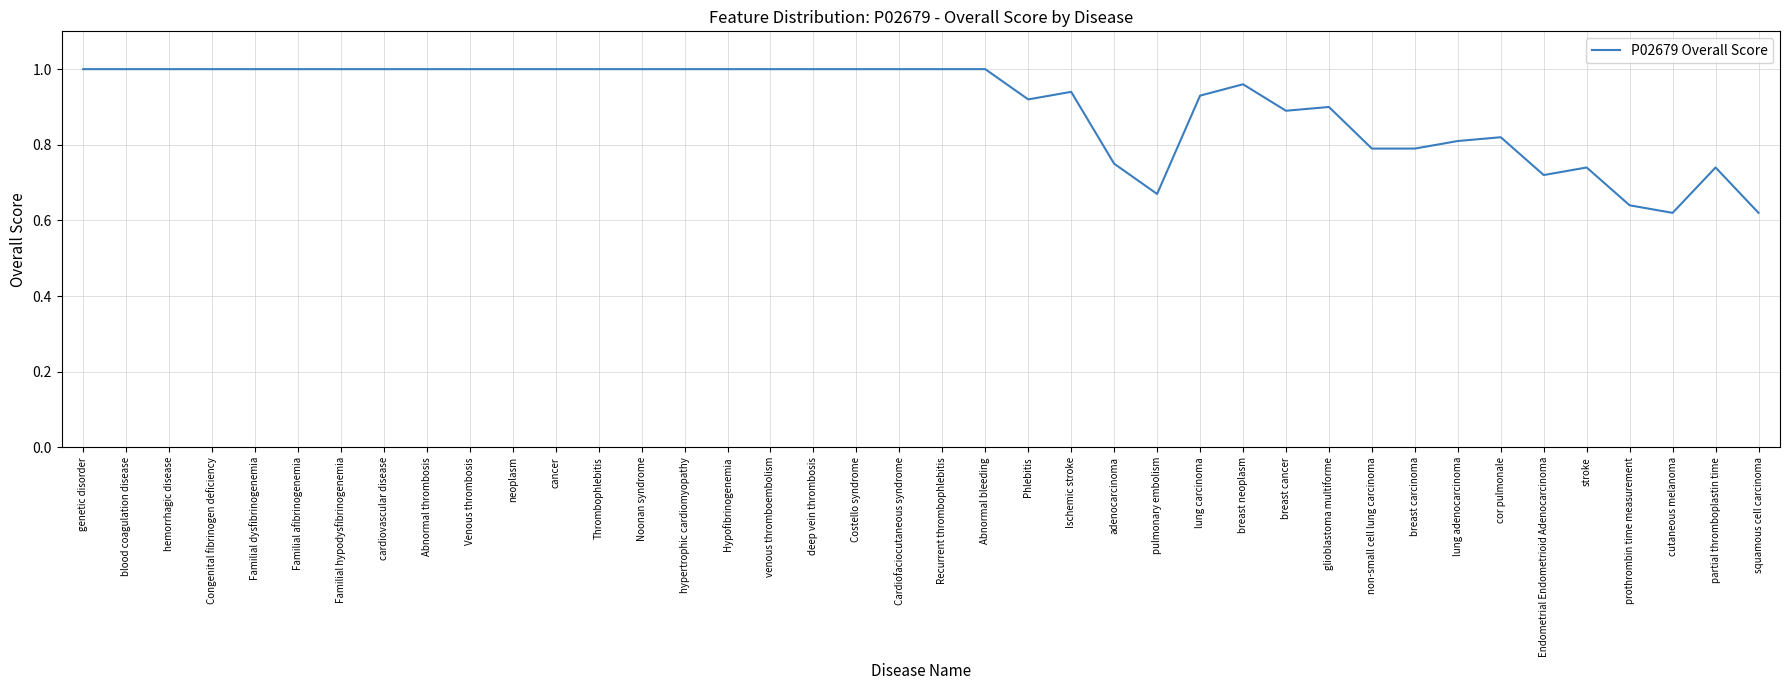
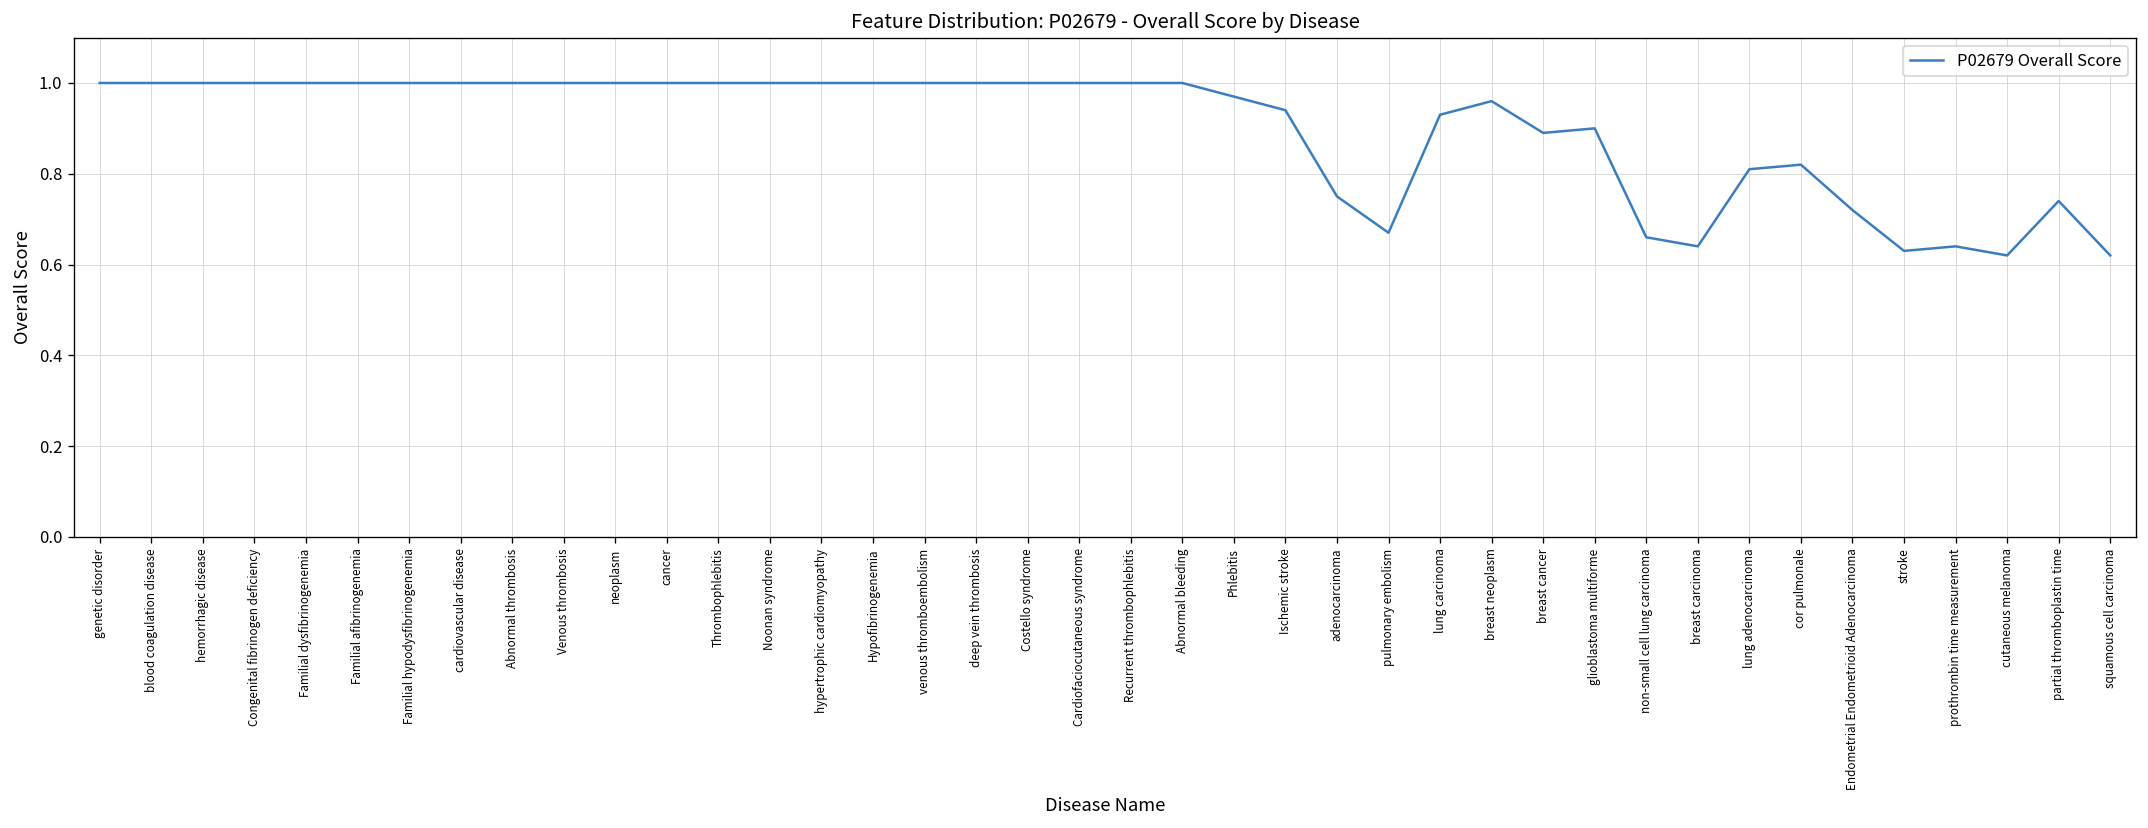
  {
    "genetic disorder": 1.00,
    "blood coagulation disease": 1.00,
    "hemorrhagic disease": 1.00,
    "Congenital fibrinogen deficiency": 1.00,
    "Familial dysfibrinogenemia": 1.00,
    "Familial afibrinogenemia": 1.00,
    "Familial hypodysfibrinogenemia": 1.00,
    "cardiovascular disease": 1.00,
    "Abnormal thrombosis": 1.00,
    "Venous thrombosis": 1.00,
    "neoplasm": 1.00,
    "cancer": 1.00,
    "Thrombophlebitis": 1.00,
    "Noonan syndrome": 1.00,
    "hypertrophic cardiomyopathy": 1.00,
    "Hypofibrinogenemia": 1.00,
    "venous thromboembolism": 1.00,
    "deep vein thrombosis": 1.00,
    "Costello syndrome": 1.00,
    "Cardiofaciocutaneous syndrome": 1.00,
    "Recurrent thrombophlebitis": 1.00,
    "Abnormal bleeding": 1.00,
-   "Phlebitis": 0.92,
+   "Phlebitis": 0.97,
    "Ischemic stroke": 0.94,
    "adenocarcinoma": 0.75,
    "pulmonary embolism": 0.67,
    "lung carcinoma": 0.93,
    "breast neoplasm": 0.96,
    "breast cancer": 0.89,
    "glioblastoma multiforme": 0.90,
-   "non-small cell lung carcinoma": 0.79,
-   "breast carcinoma": 0.79,
+   "non-small cell lung carcinoma": 0.66,
+   "breast carcinoma": 0.64,
    "lung adenocarcinoma": 0.81,
    "cor pulmonale": 0.82,
    "Endometrial Endometrioid Adenocarcinoma": 0.72,
-   "stroke": 0.74,
+   "stroke": 0.63,
    "prothrombin time measurement": 0.64,
    "cutaneous melanoma": 0.62,
    "partial thromboplastin time": 0.74,
    "squamous cell carcinoma": 0.62
  }
